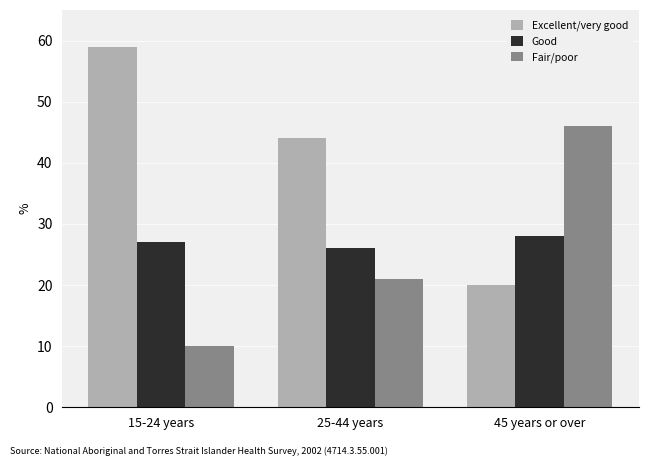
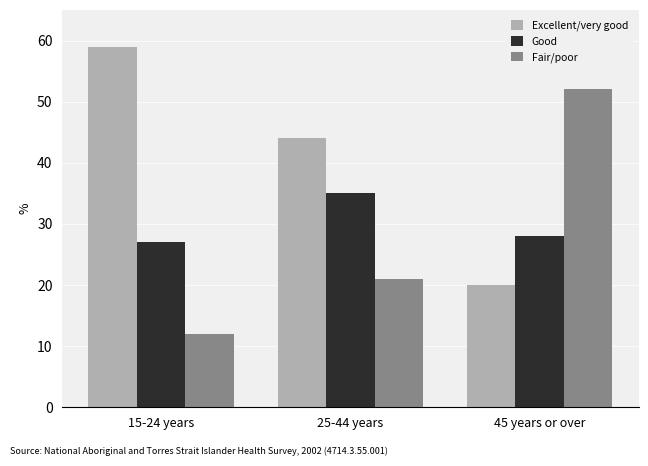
  {
    "Excellent/very good": {
      "15-24 years": 59,
      "25-44 years": 44,
      "45 years or over": 20
    },
    "Good": {
      "15-24 years": 27,
-     "25-44 years": 26,
+     "25-44 years": 35,
      "45 years or over": 28
    },
    "Fair/poor": {
-     "15-24 years": 10,
+     "15-24 years": 12,
      "25-44 years": 21,
-     "45 years or over": 46
+     "45 years or over": 52
    }
  }
